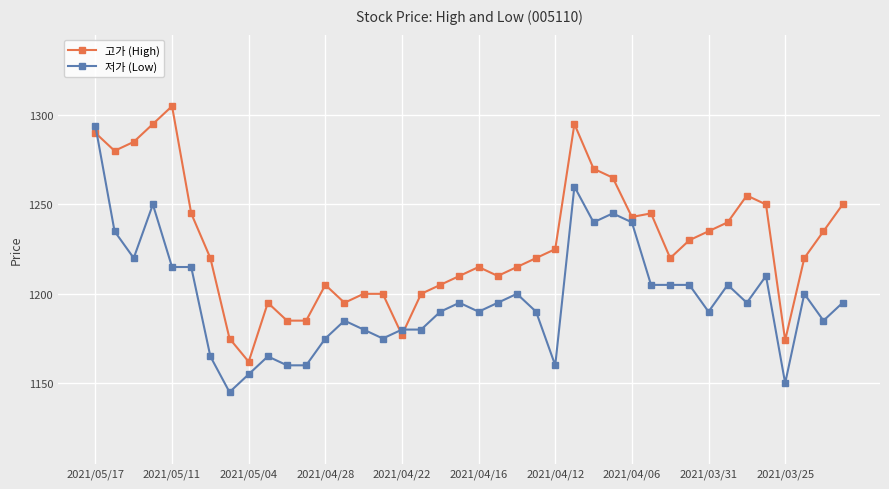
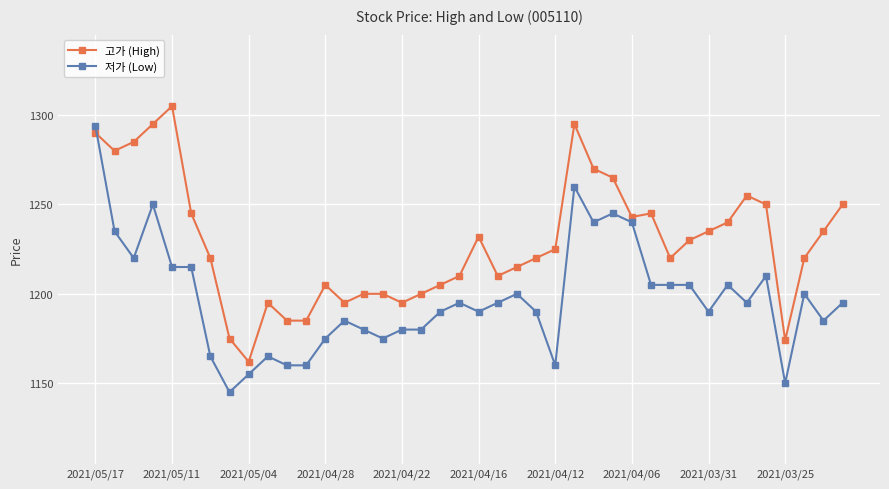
  {
    "고가 (High)": {
      "2021/05/17": 1290,
      "2021/05/11": 1305,
      "2021/05/04": 1162,
      "2021/04/28": 1205,
-     "2021/04/22": 1177,
-     "2021/04/16": 1215,
+     "2021/04/22": 1195,
+     "2021/04/16": 1232,
      "2021/04/12": 1225,
      "2021/04/06": 1243,
      "2021/03/31": 1235,
      "2021/03/25": 1174
    },
    "저가 (Low)": {
      "2021/05/17": 1294,
      "2021/05/11": 1215,
      "2021/05/04": 1155,
      "2021/04/28": 1175,
      "2021/04/22": 1180,
      "2021/04/16": 1190,
      "2021/04/12": 1160,
      "2021/04/06": 1240,
      "2021/03/31": 1190,
      "2021/03/25": 1150
    }
  }
